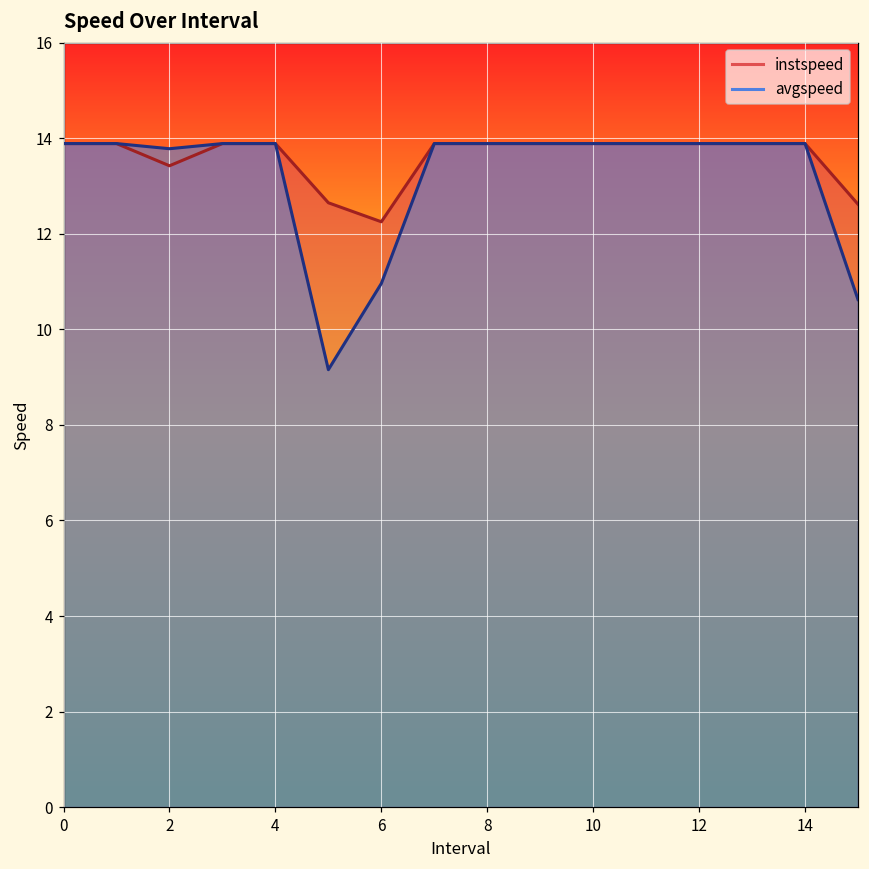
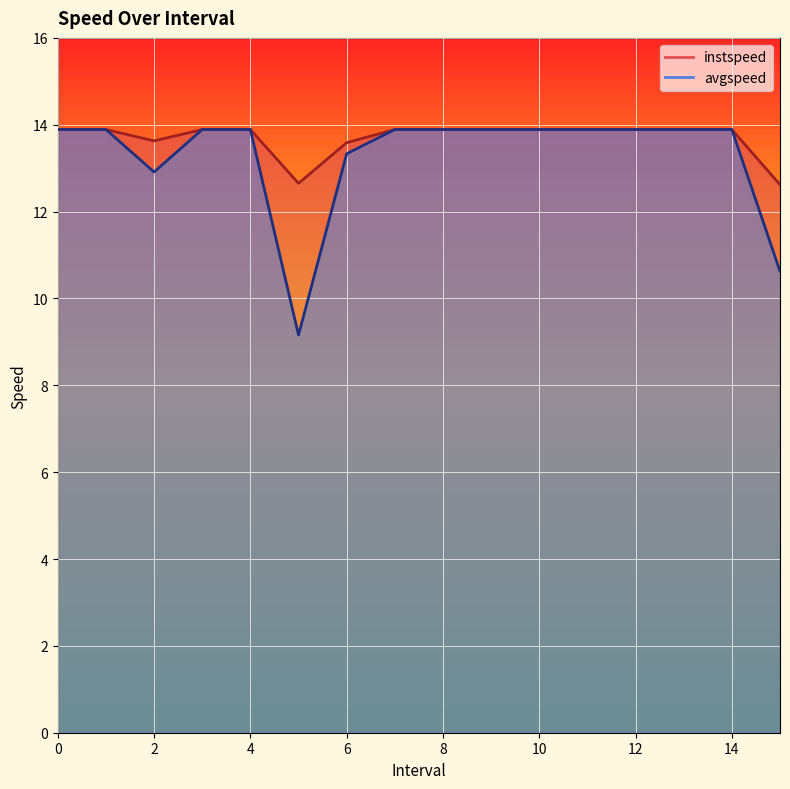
  {
    "instspeed": {
-     "2": 13.4,
-     "6": 12.3
+     "2": 13.6,
+     "6": 13.6
    },
    "avgspeed": {
-     "2": 13.8,
-     "6": 11.0
+     "2": 12.9,
+     "6": 13.3
    }
  }
